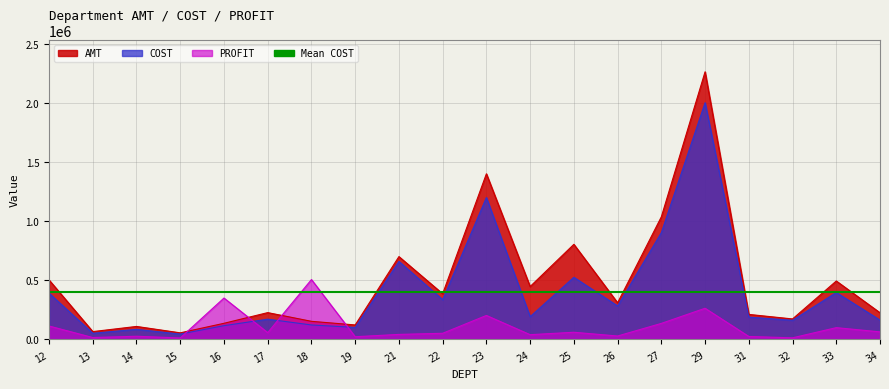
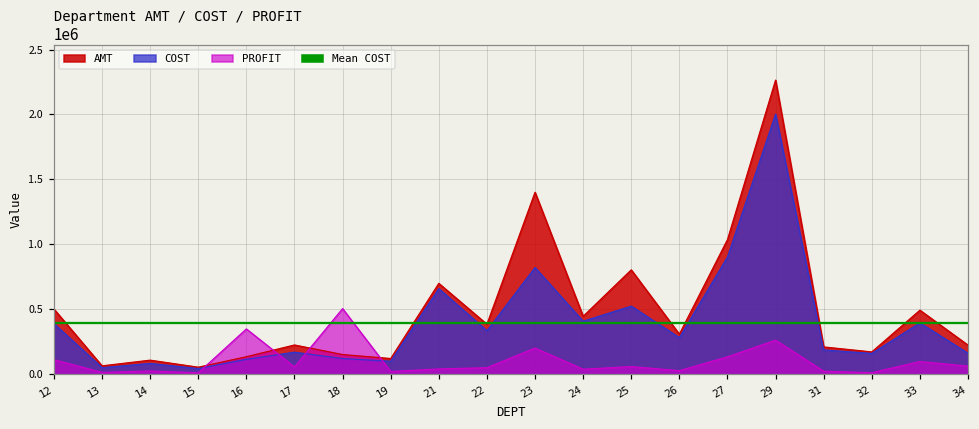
  {
    "AMT": {
      "12": 500000,
      "14": 110000,
      "17": 230000,
      "18": 150000,
      "21": 700000,
      "22": 380000,
      "23": 1400000,
      "24": 450000,
      "25": 800000,
      "26": 310000,
      "27": 1040000,
      "29": 2260000,
      "31": 210000,
      "33": 490000,
      "34": 220000
    },
    "COST": {
      "12": 390000,
      "14": 80000,
      "17": 170000,
      "18": 120000,
      "21": 660000,
      "22": 330000,
-     "23": 1200000,
-     "24": 190000,
+     "23": 820000,
+     "24": 410000,
      "25": 520000,
      "26": 280000,
      "27": 900000,
      "29": 2000000,
      "31": 190000,
      "33": 400000,
      "34": 160000
    },
    "PROFIT": {
      "12": 110000,
      "13": 10000,
      "14": 20000,
      "15": 10000,
      "16": 350000,
      "17": 60000,
      "18": 510000,
      "19": 20000,
      "21": 40000,
      "22": 50000,
      "23": 200000,
      "24": 40000,
      "25": 60000,
      "26": 30000,
      "27": 130000,
      "29": 260000,
      "31": 20000,
      "32": 10000,
      "33": 100000,
      "34": 60000
    }
  }
